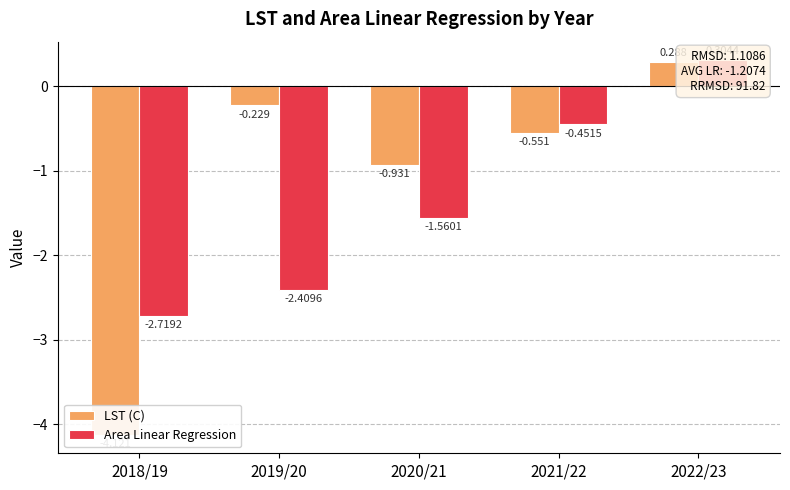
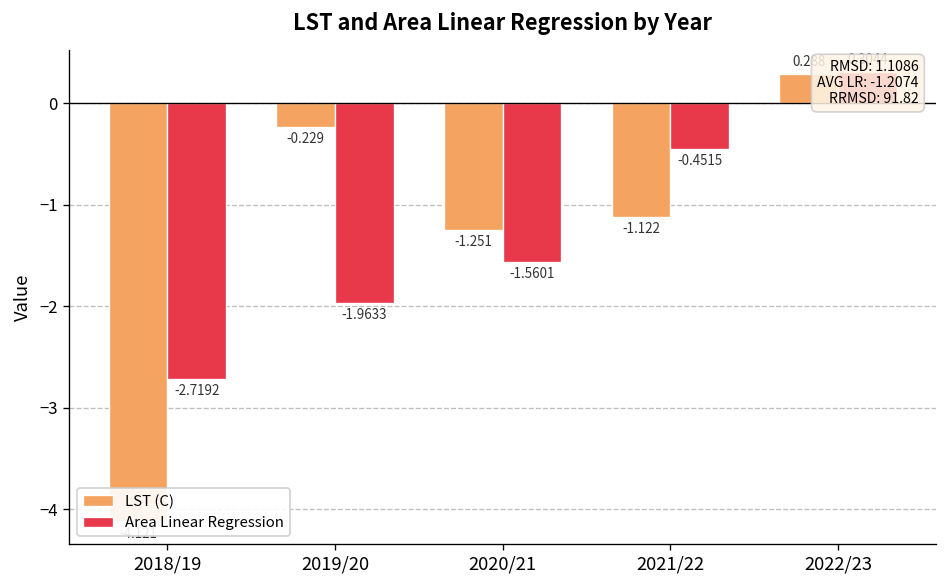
  {
    "LST (C)": {
      "2019/20": -0.229,
-     "2020/21": -0.931,
-     "2021/22": -0.551
+     "2020/21": -1.251,
+     "2021/22": -1.122
    },
    "Area Linear Regression": {
      "2018/19": -2.7192,
-     "2019/20": -2.4096,
+     "2019/20": -1.9633,
      "2020/21": -1.5601,
      "2021/22": -0.4515
    }
  }
